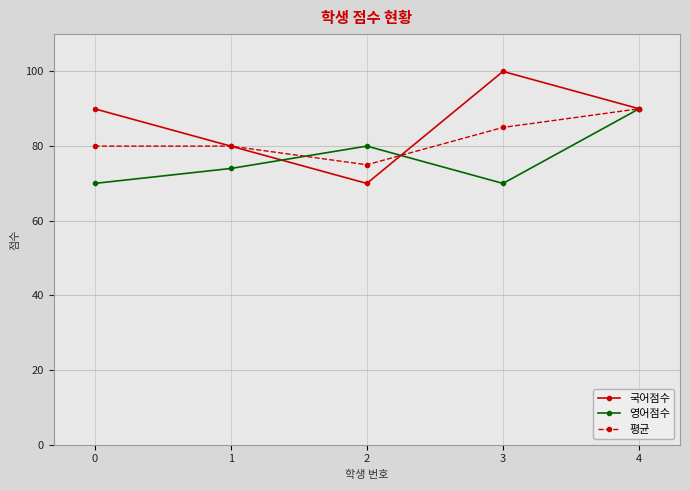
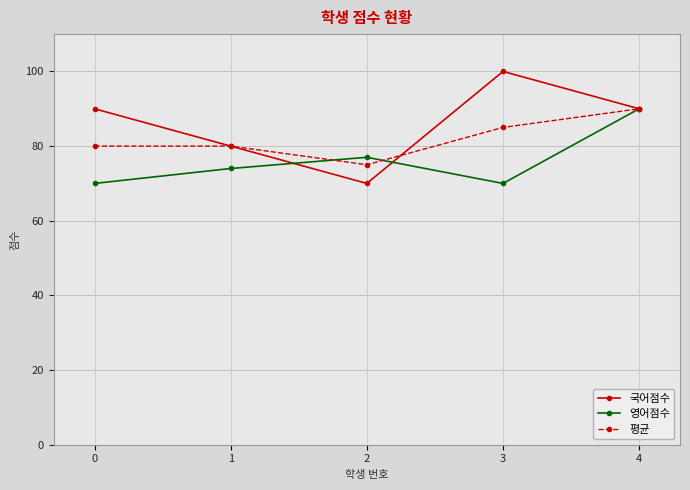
  {
    "영어점수": {
      "0": 70,
      "1": 74,
-     "2": 80,
+     "2": 77,
      "3": 70
    }
  }
